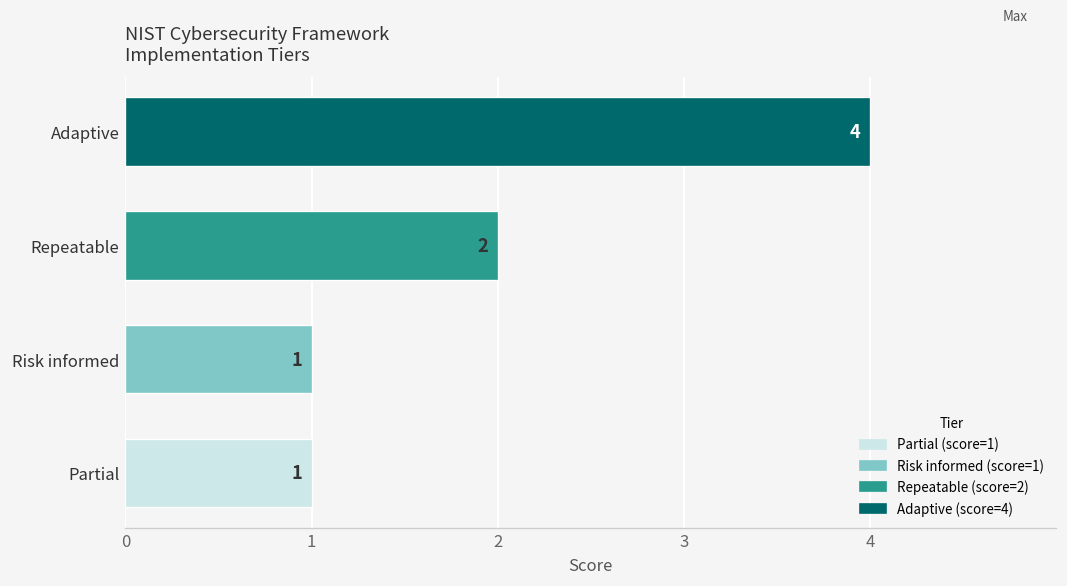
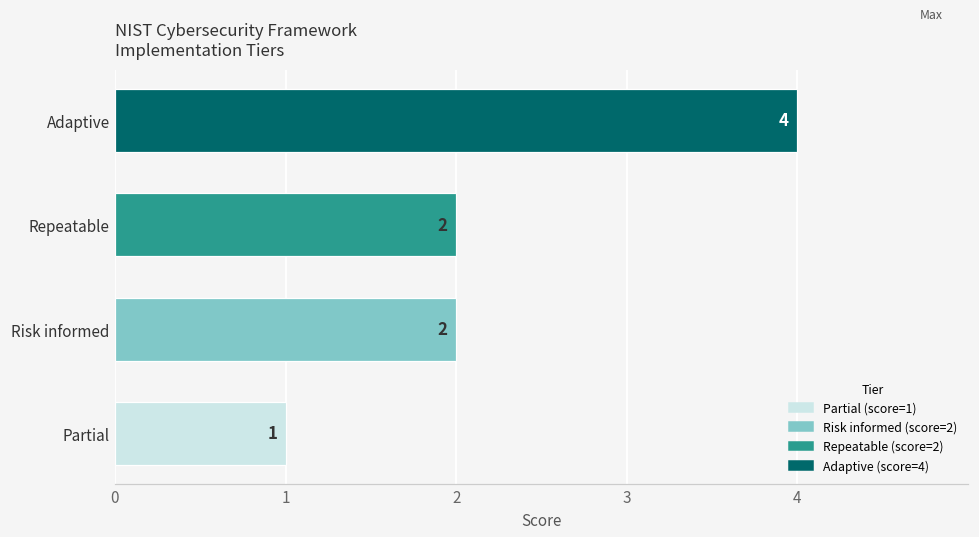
  {
    "Adaptive": 4,
    "Repeatable": 2,
-   "Risk informed": 1,
+   "Risk informed": 2,
    "Partial": 1
  }
